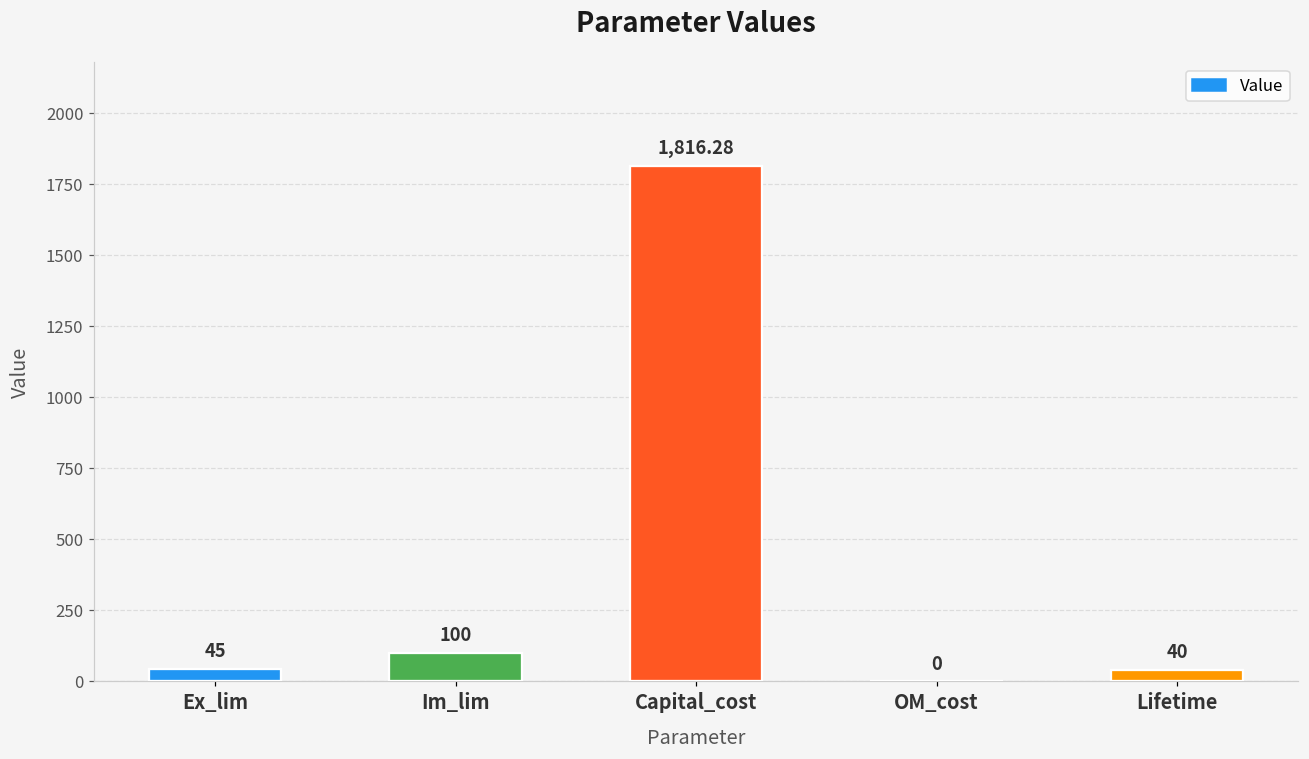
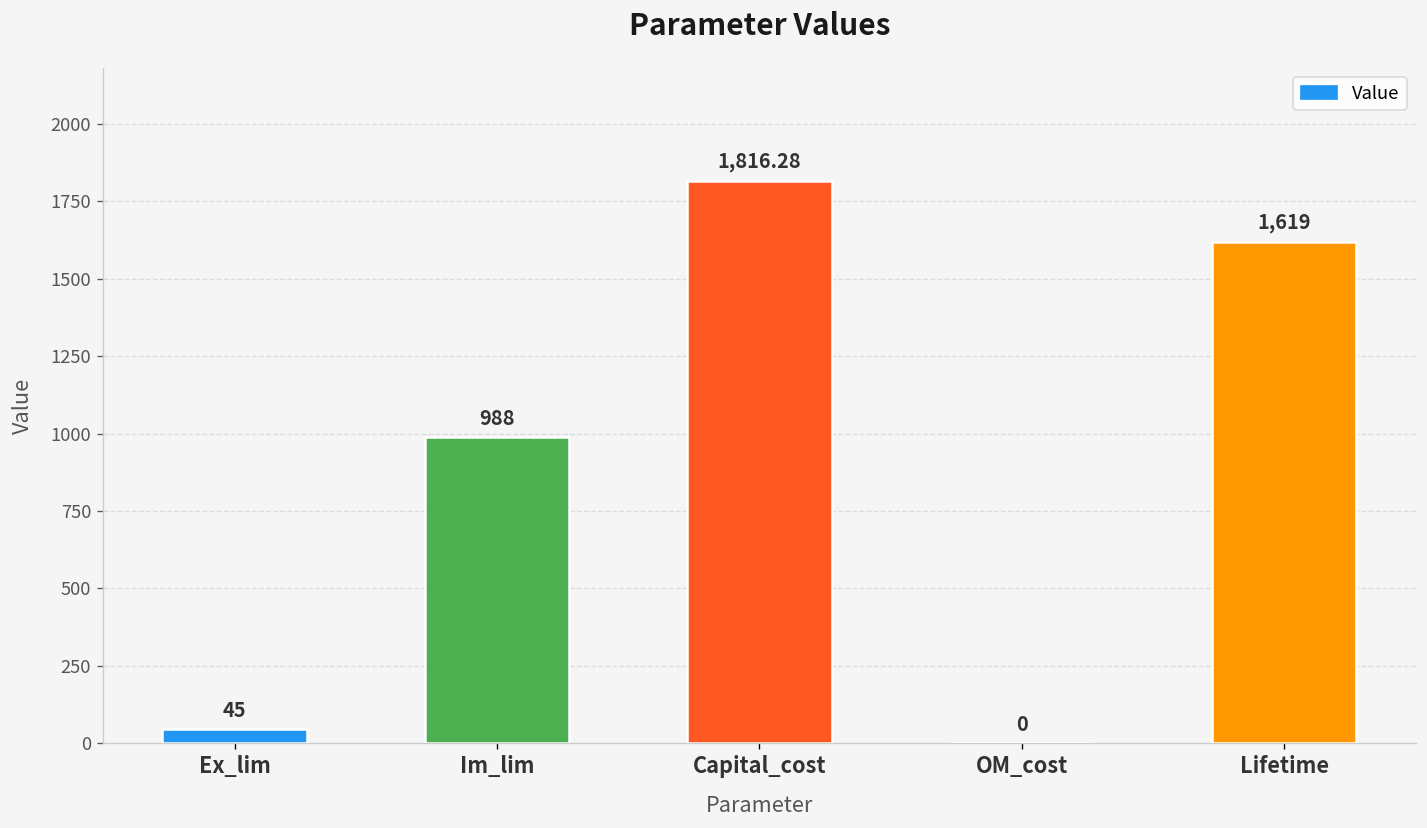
  {
    "Ex_lim": "45",
-   "Im_lim": "100",
+   "Im_lim": "988",
    "Capital_cost": "1,816.28",
    "OM_cost": "0",
-   "Lifetime": "40"
+   "Lifetime": "1,619"
  }
